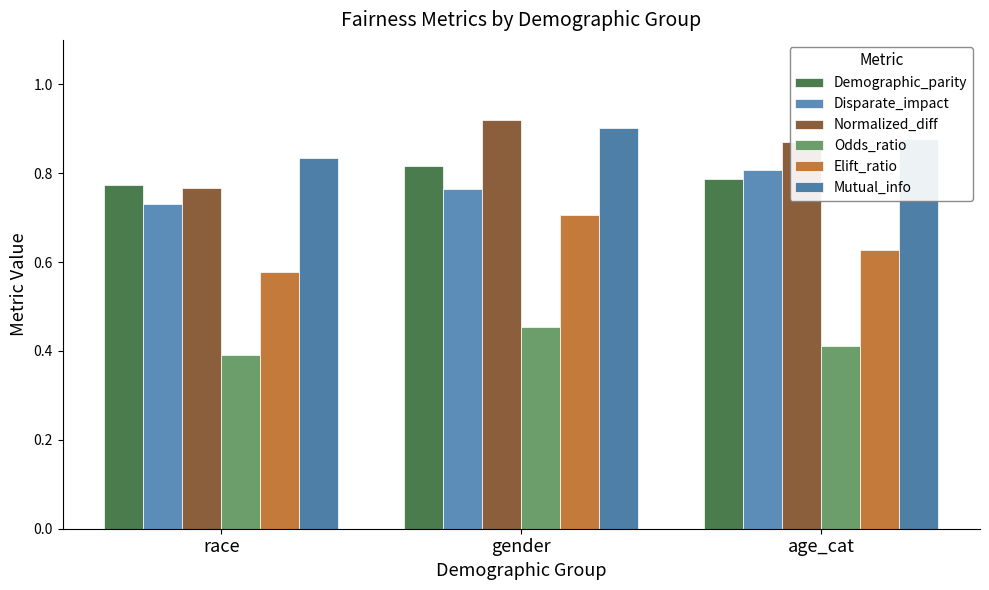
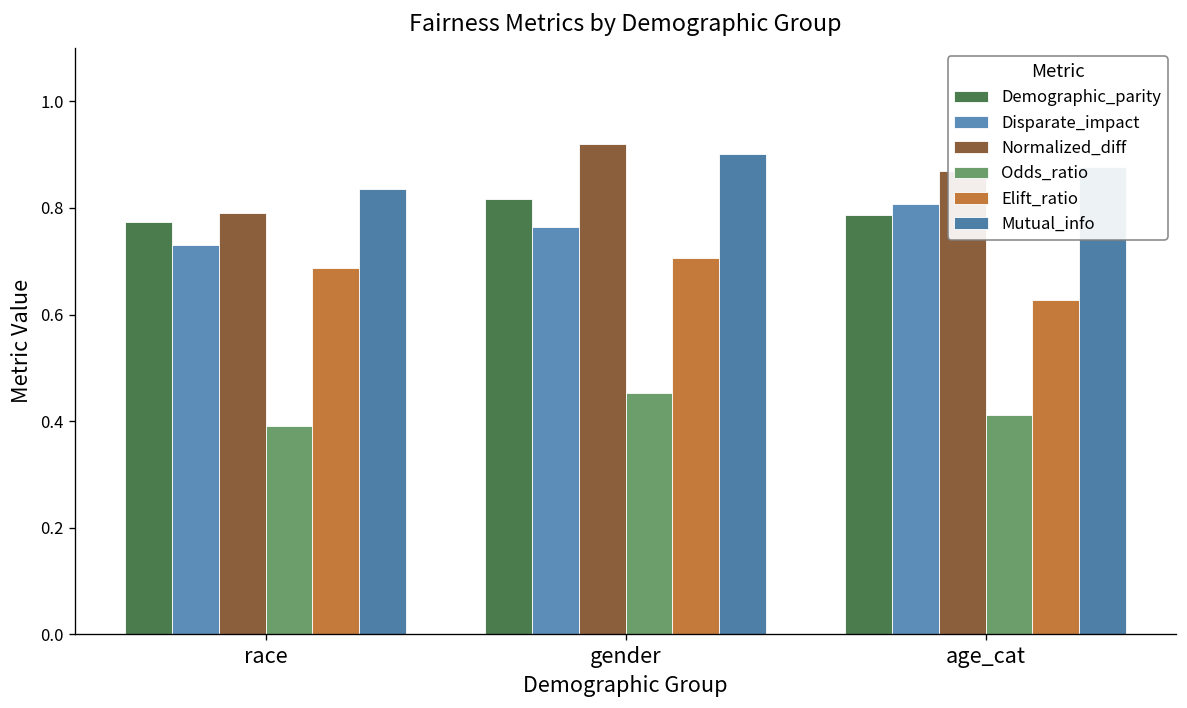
  {
    "Normalized_diff": {
-     "race": 0.77,
+     "race": 0.79,
      "gender": 0.92
    },
    "Elift_ratio": {
-     "race": 0.58,
+     "race": 0.69,
      "gender": 0.71,
      "age_cat": 0.63
    }
  }
